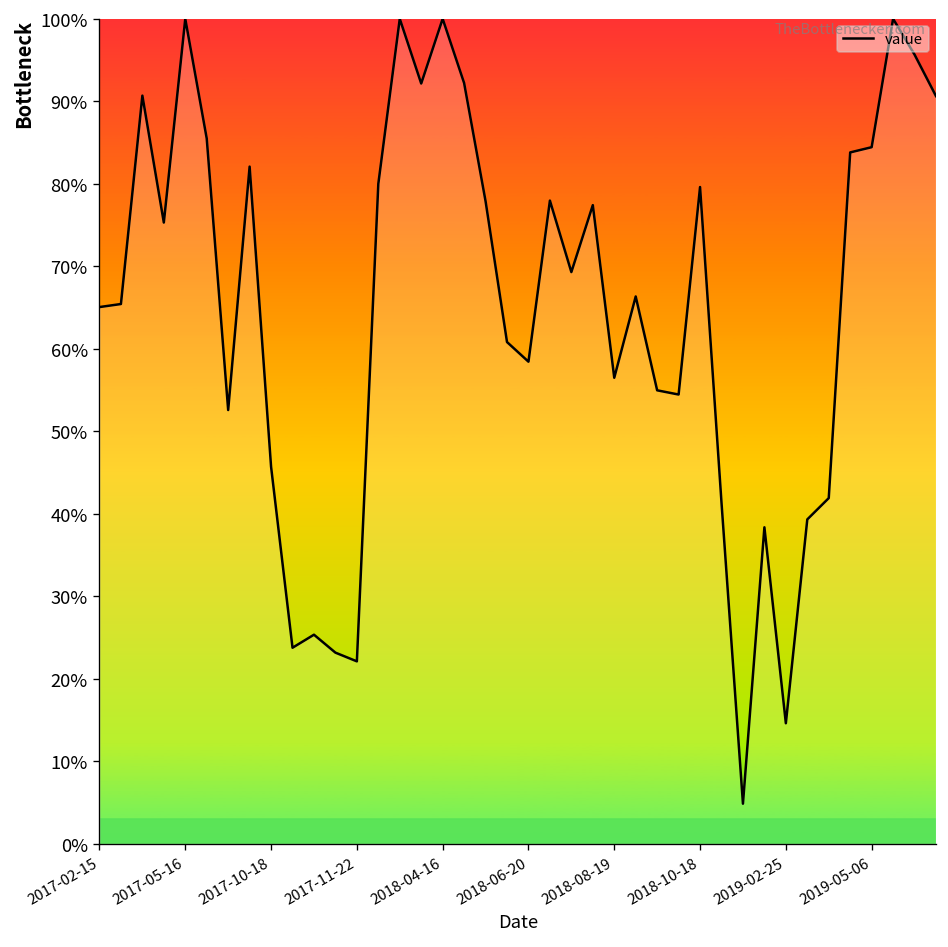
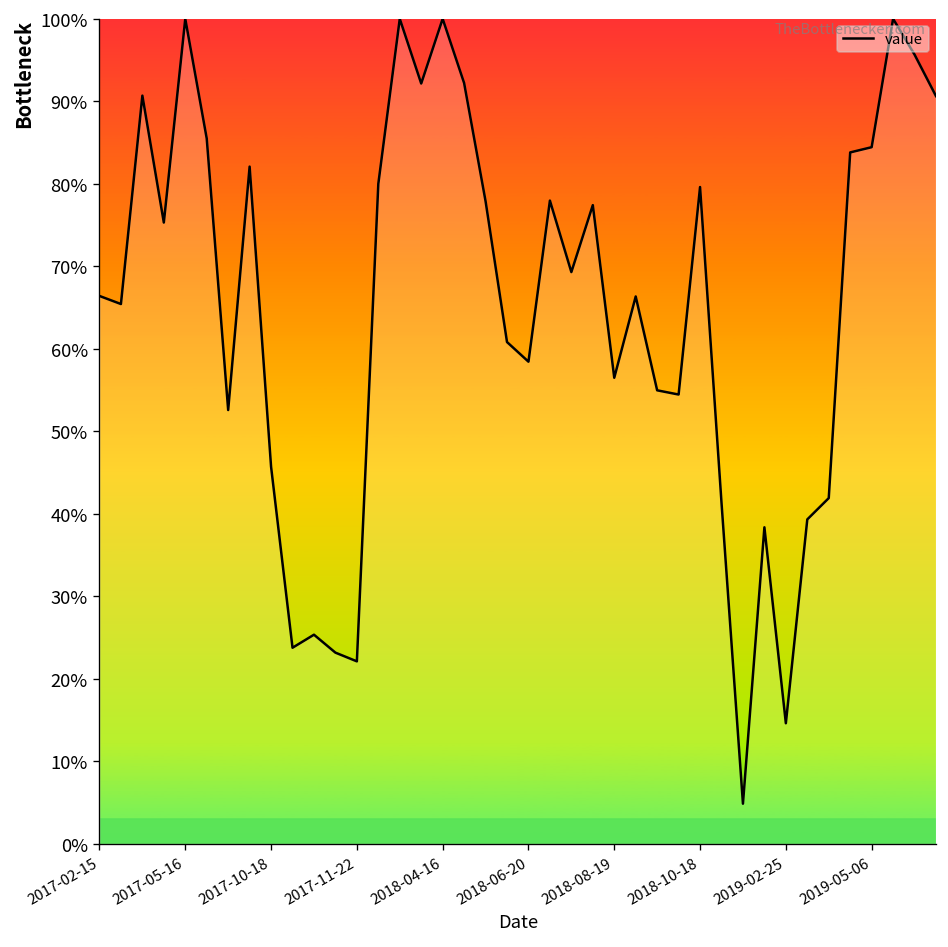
  {
-   "2017-02-15": "65%",
+   "2017-02-15": "66%",
    "2017-05-16": "100%",
    "2017-10-18": "46%",
    "2017-11-22": "22%",
    "2018-04-16": "100%",
    "2018-06-20": "58%",
    "2018-08-19": "56%",
    "2018-10-18": "80%",
    "2019-02-25": "15%",
    "2019-05-06": "84%"
  }
